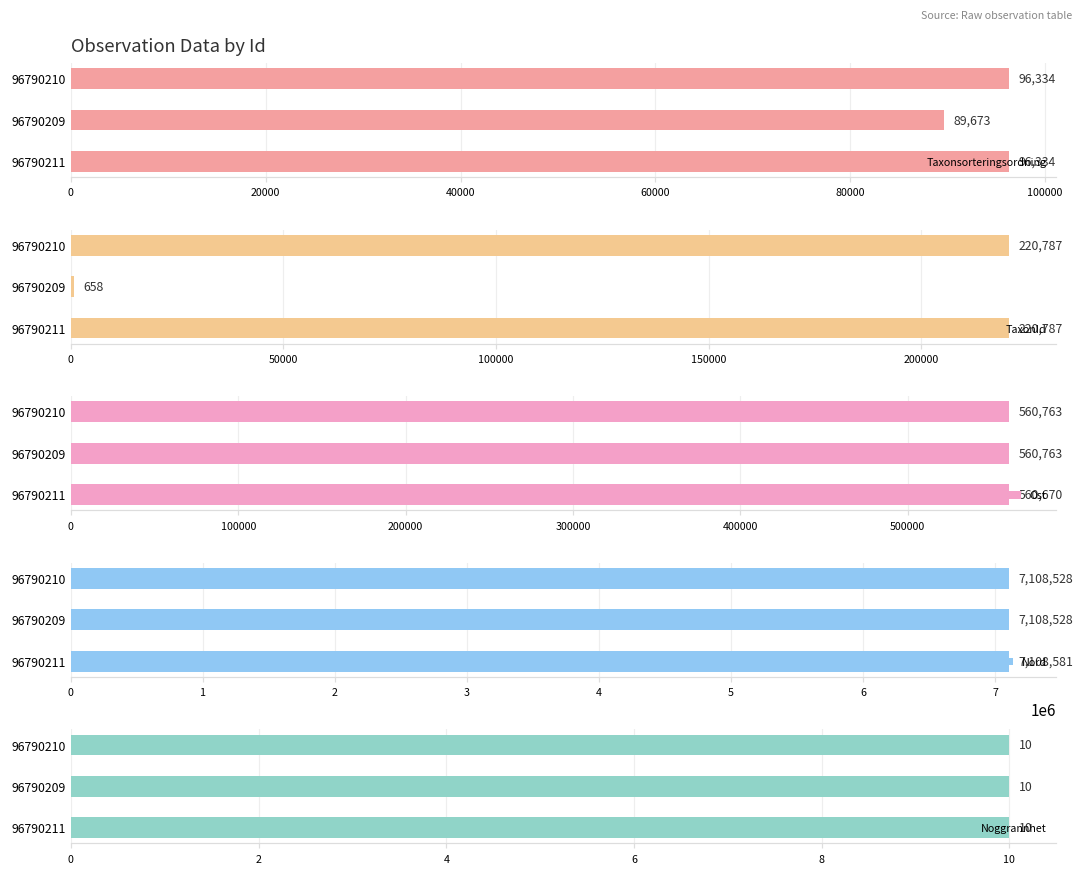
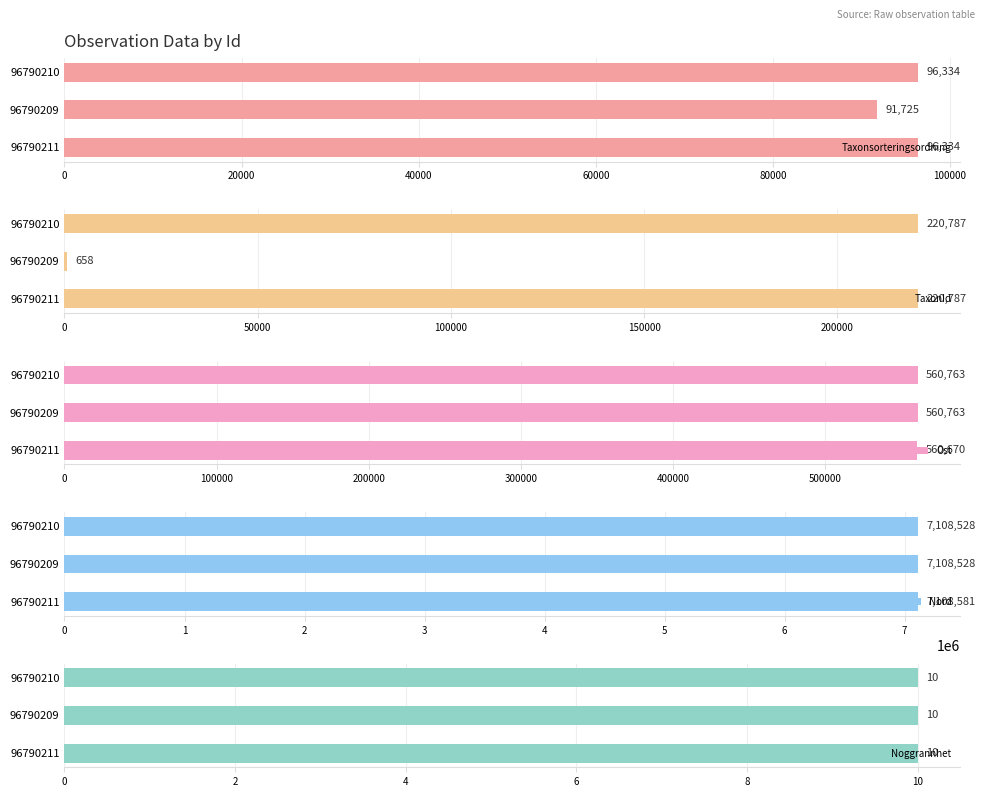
  {
    "Observation Data by Id": {
      "96790210": "96,334",
-     "96790209": "89,673",
+     "96790209": "91,725",
      "96790211": "96,334"
    }
  }
